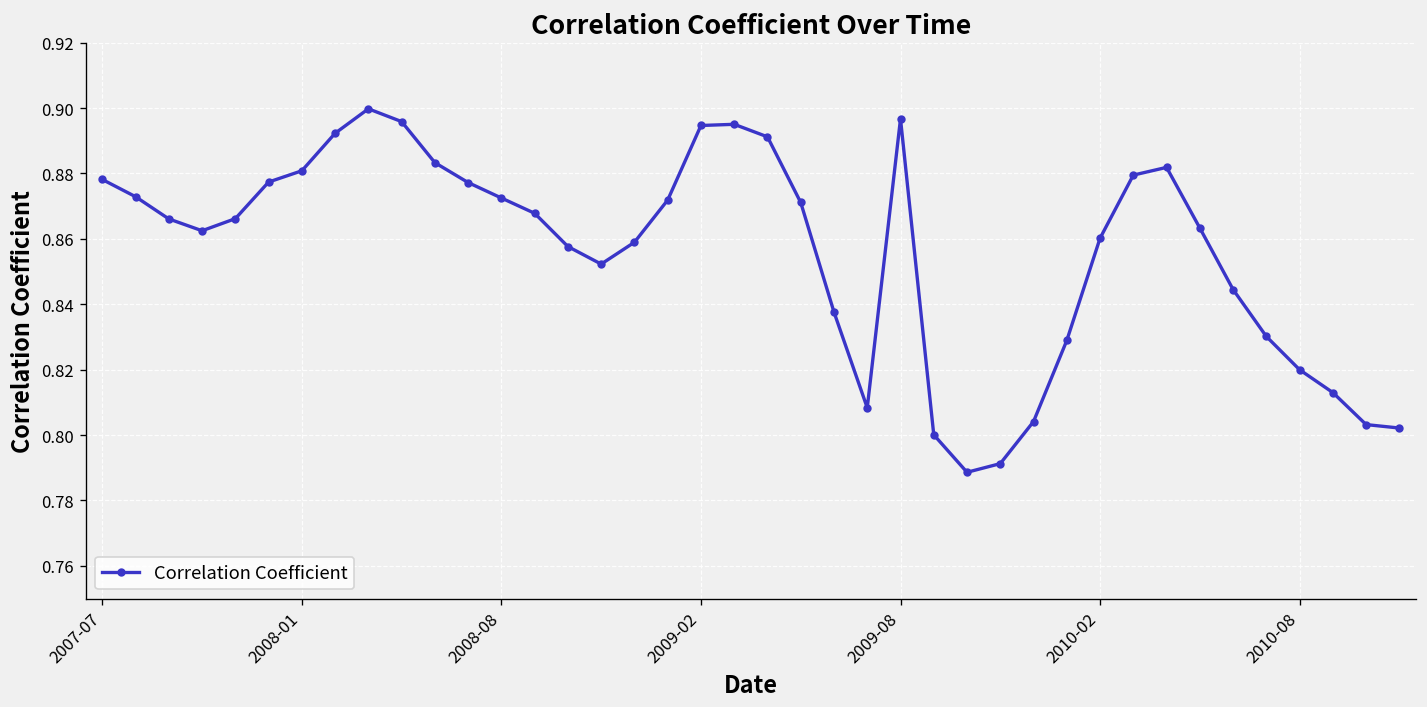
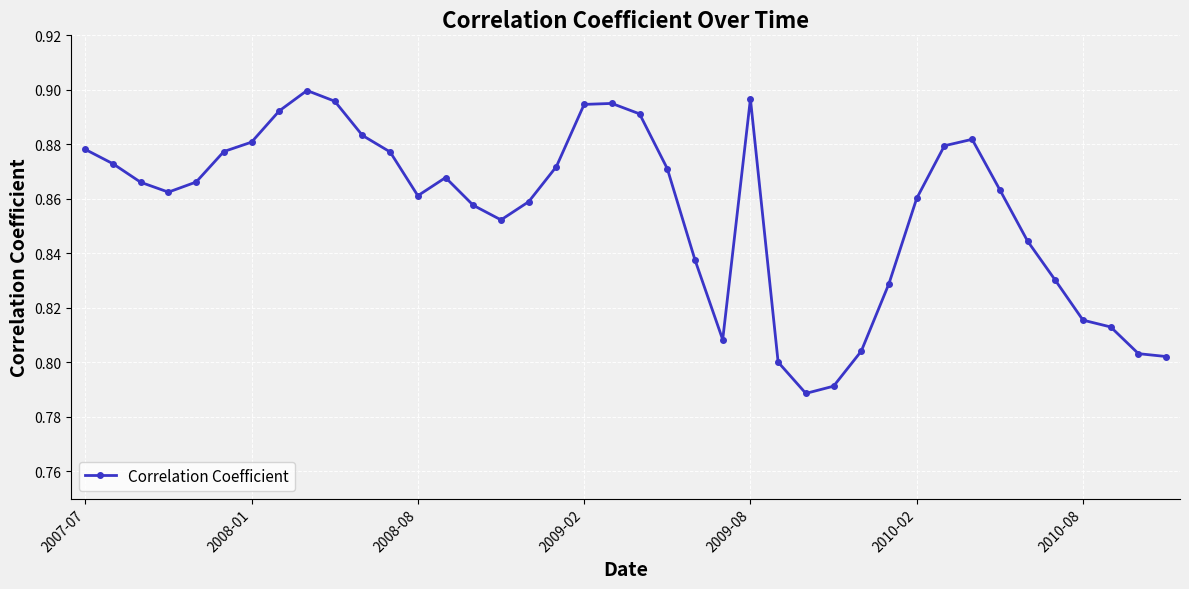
  {
    "2007-07": 0.878,
    "2008-01": 0.881,
-   "2008-08": 0.872,
+   "2008-08": 0.861,
    "2009-02": 0.895,
    "2009-08": 0.897,
    "2010-02": 0.860,
-   "2010-08": 0.820
+   "2010-08": 0.815
  }
